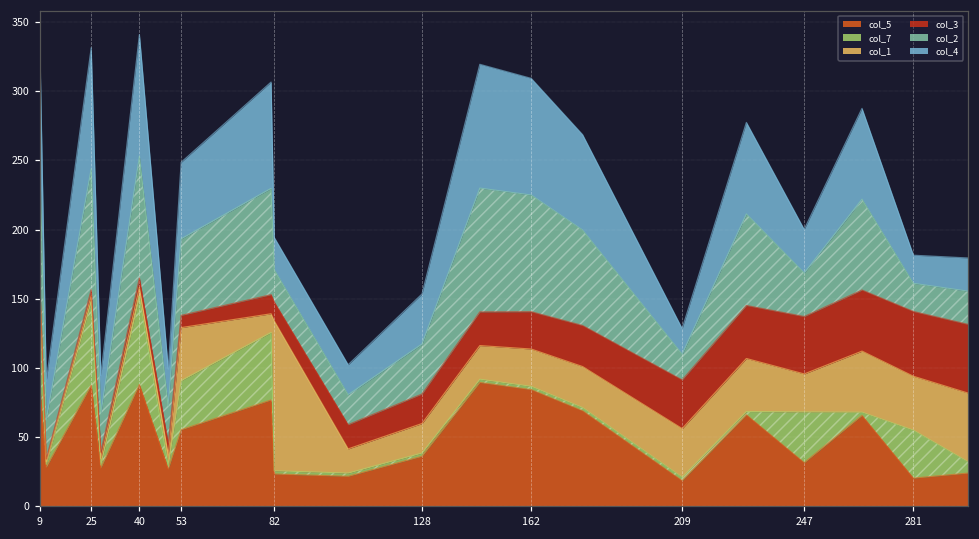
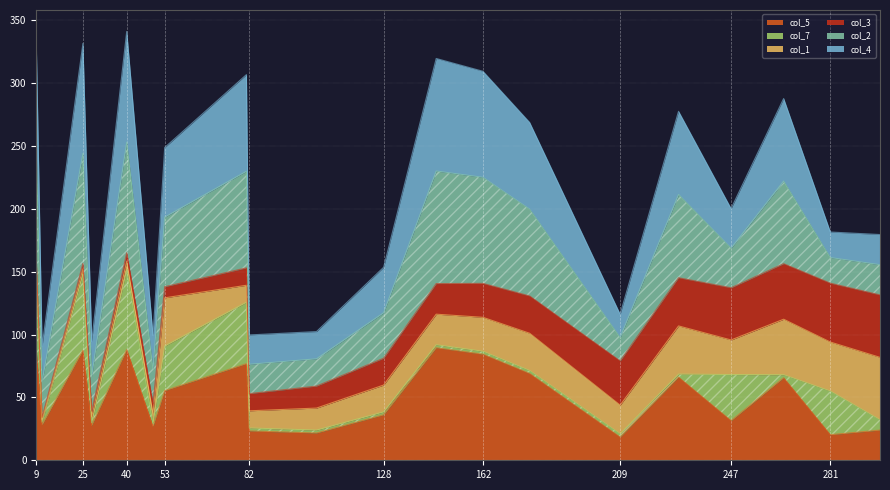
  {
    "col_7": {
      "25": 61,
      "40": 64,
      "53": 36,
      "82": 2,
      "128": 2,
      "162": 2,
      "209": 3,
      "247": 37,
      "281": 35
    },
    "col_1": {
      "25": 4,
      "40": 7,
      "53": 38,
-     "82": 108,
+     "82": 14,
      "128": 21,
      "162": 27,
-     "209": 35,
+     "209": 23,
      "247": 28,
      "281": 39
    }
  }
